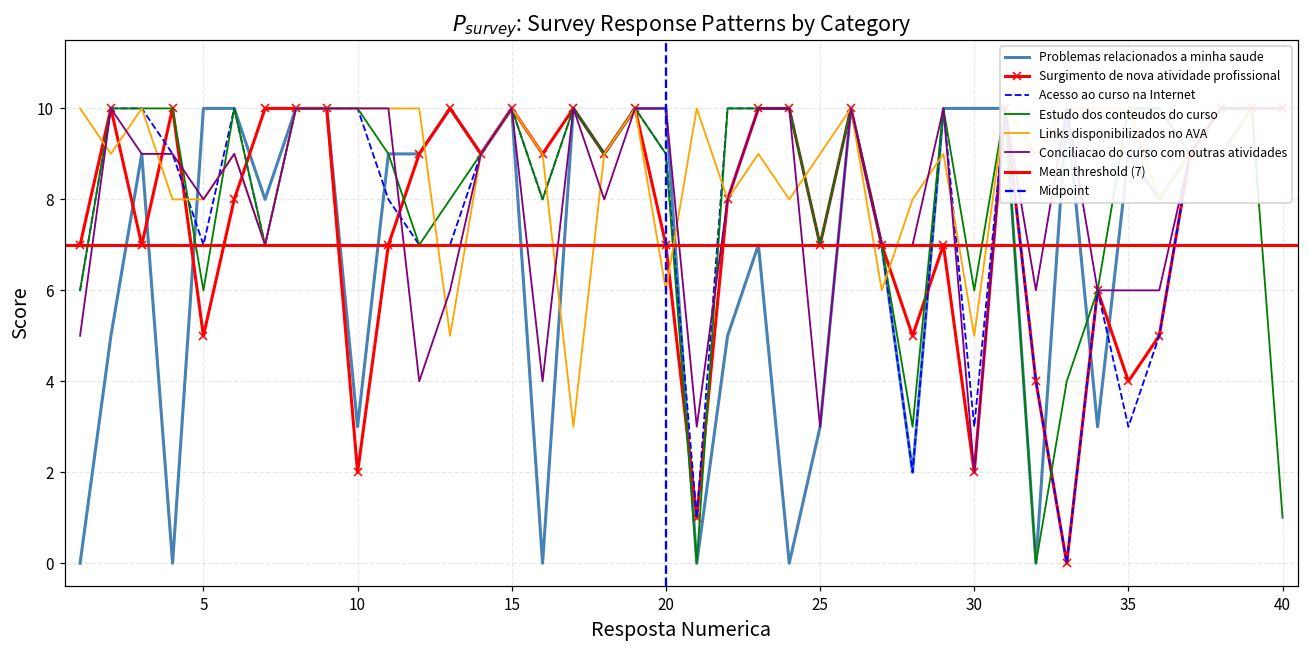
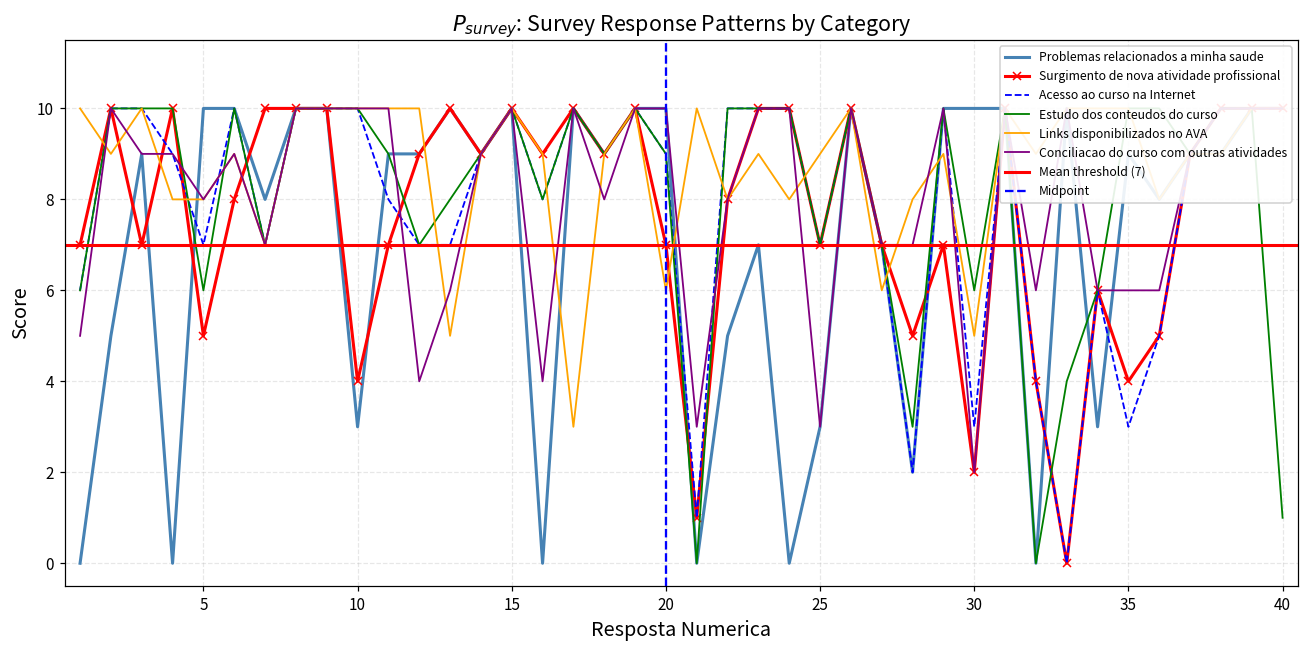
  {
    "Problemas relacionados a minha saude": {
      "5": 10,
      "10": 3,
      "30": 10
    },
    "Surgimento de nova atividade profissional": {
      "5": 5,
-     "10": 2,
+     "10": 4,
      "20": 7,
      "35": 4
    },
    "Acesso ao curso na Internet": {
      "5": 7,
      "30": 3,
      "35": 3
    },
    "Estudo dos conteudos do curso": {
      "5": 6,
      "30": 6,
      "40": 1
    },
    "Links disponibilizados no AVA": {
      "20": 6,
      "25": 9,
      "30": 5
    },
    "Conciliacao do curso com outras atividades": {
      "35": 6
    }
  }
